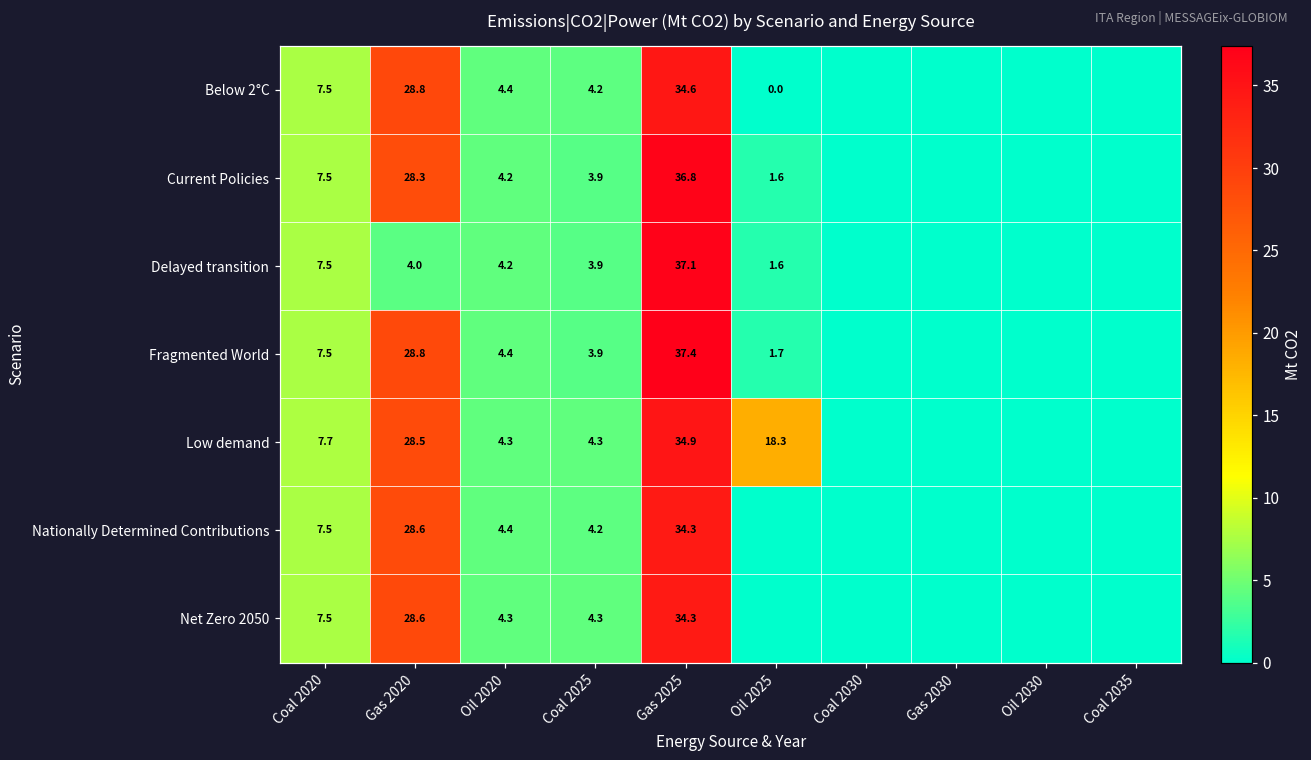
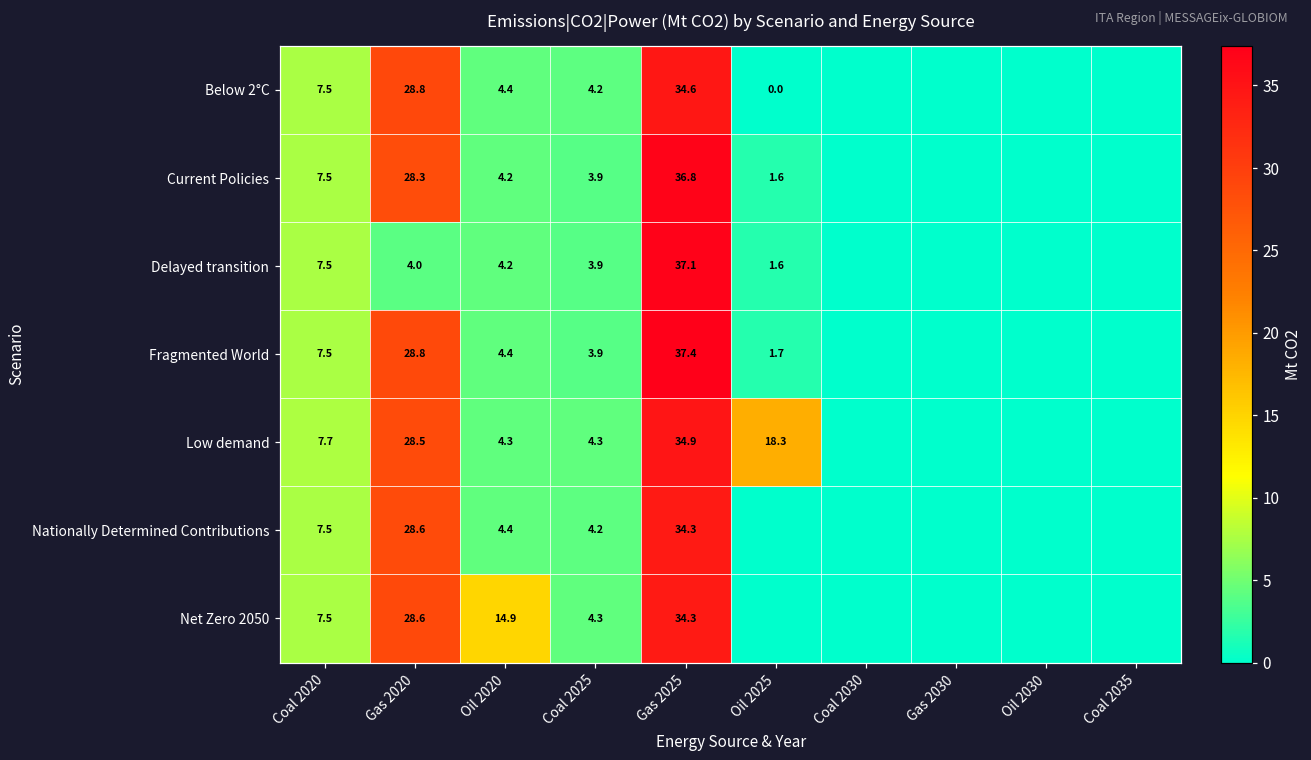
  {
    "Below 2°C": {
      "Coal 2020": 7.5,
      "Gas 2020": 28.8,
      "Oil 2020": 4.4,
      "Coal 2025": 4.2,
      "Gas 2025": 34.6,
      "Oil 2025": 0.0
    },
    "Current Policies": {
      "Coal 2020": 7.5,
      "Gas 2020": 28.3,
      "Oil 2020": 4.2,
      "Coal 2025": 3.9,
      "Gas 2025": 36.8,
      "Oil 2025": 1.6
    },
    "Delayed transition": {
      "Coal 2020": 7.5,
      "Gas 2020": 4.0,
      "Oil 2020": 4.2,
      "Coal 2025": 3.9,
      "Gas 2025": 37.1,
      "Oil 2025": 1.6
    },
    "Fragmented World": {
      "Coal 2020": 7.5,
      "Gas 2020": 28.8,
      "Oil 2020": 4.4,
      "Coal 2025": 3.9,
      "Gas 2025": 37.4,
      "Oil 2025": 1.7
    },
    "Low demand": {
      "Coal 2020": 7.7,
      "Gas 2020": 28.5,
      "Oil 2020": 4.3,
      "Coal 2025": 4.3,
      "Gas 2025": 34.9,
      "Oil 2025": 18.3
    },
    "Nationally Determined Contributions": {
      "Coal 2020": 7.5,
      "Gas 2020": 28.6,
      "Oil 2020": 4.4,
      "Coal 2025": 4.2,
      "Gas 2025": 34.3
    },
    "Net Zero 2050": {
      "Coal 2020": 7.5,
      "Gas 2020": 28.6,
-     "Oil 2020": 4.3,
+     "Oil 2020": 14.9,
      "Coal 2025": 4.3,
      "Gas 2025": 34.3
    }
  }
